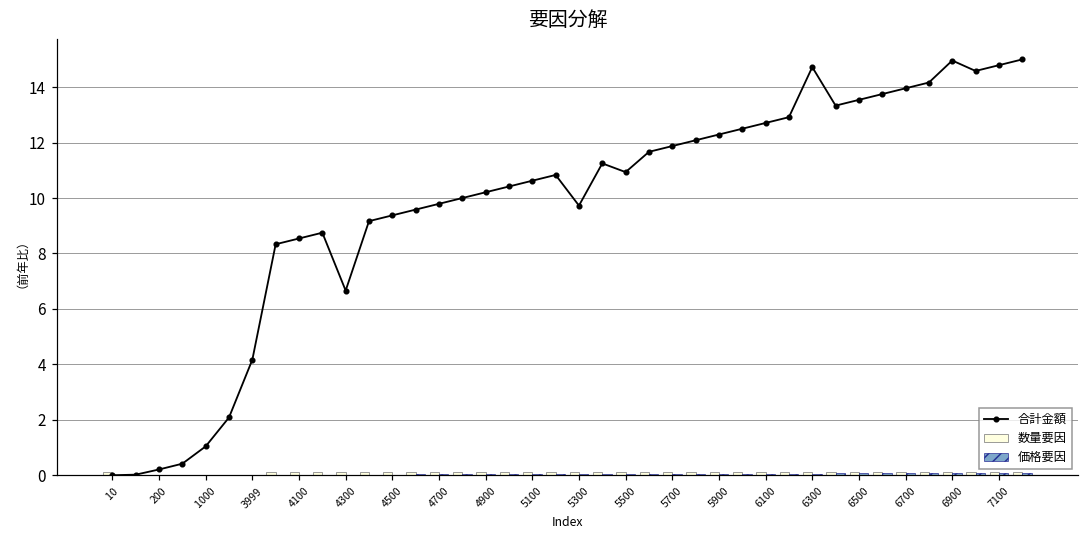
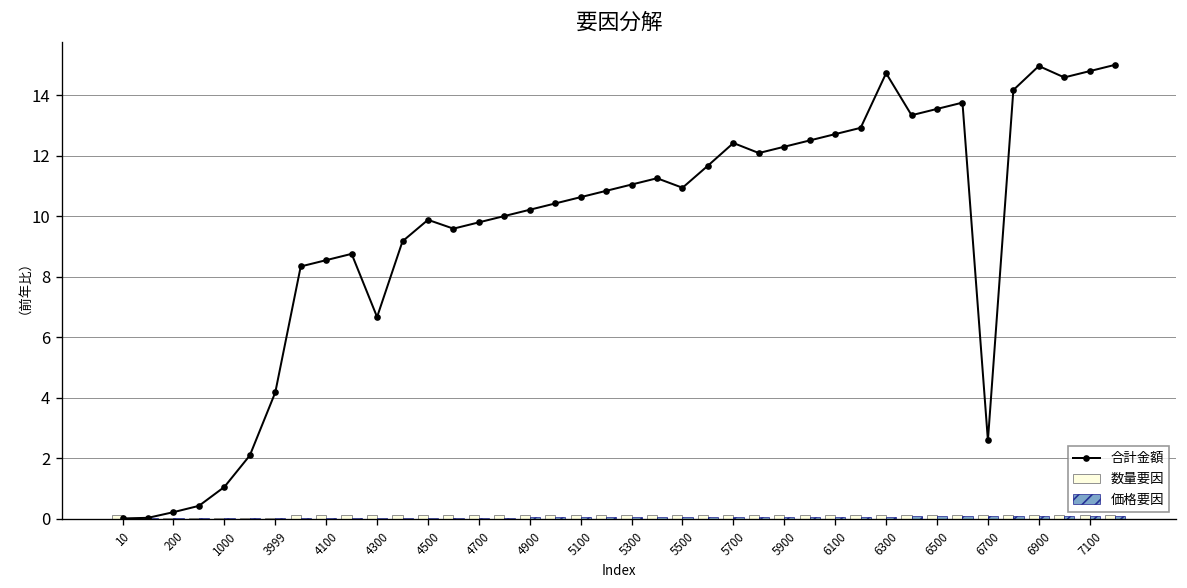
  {
    "合計金額": {
      "10": 0.0,
      "200": 0.2,
      "1000": 1.0,
      "3999": 4.2,
      "4100": 8.5,
      "4300": 6.7,
-     "4500": 9.4,
+     "4500": 9.9,
      "4700": 9.8,
      "4900": 10.2,
      "5100": 10.6,
-     "5300": 9.7,
+     "5300": 11.0,
      "5500": 10.9,
-     "5700": 11.9,
+     "5700": 12.4,
      "5900": 12.3,
      "6100": 12.7,
      "6300": 14.7,
      "6500": 13.5,
-     "6700": 14.0,
+     "6700": 2.6,
      "6900": 15.0,
      "7100": 14.8
    }
  }
